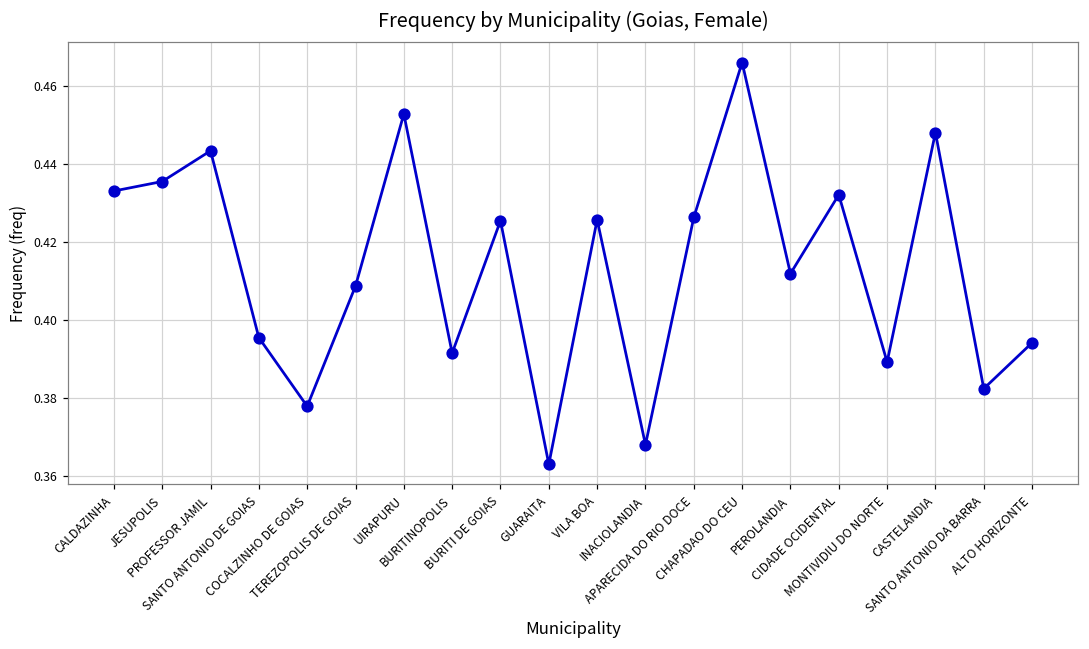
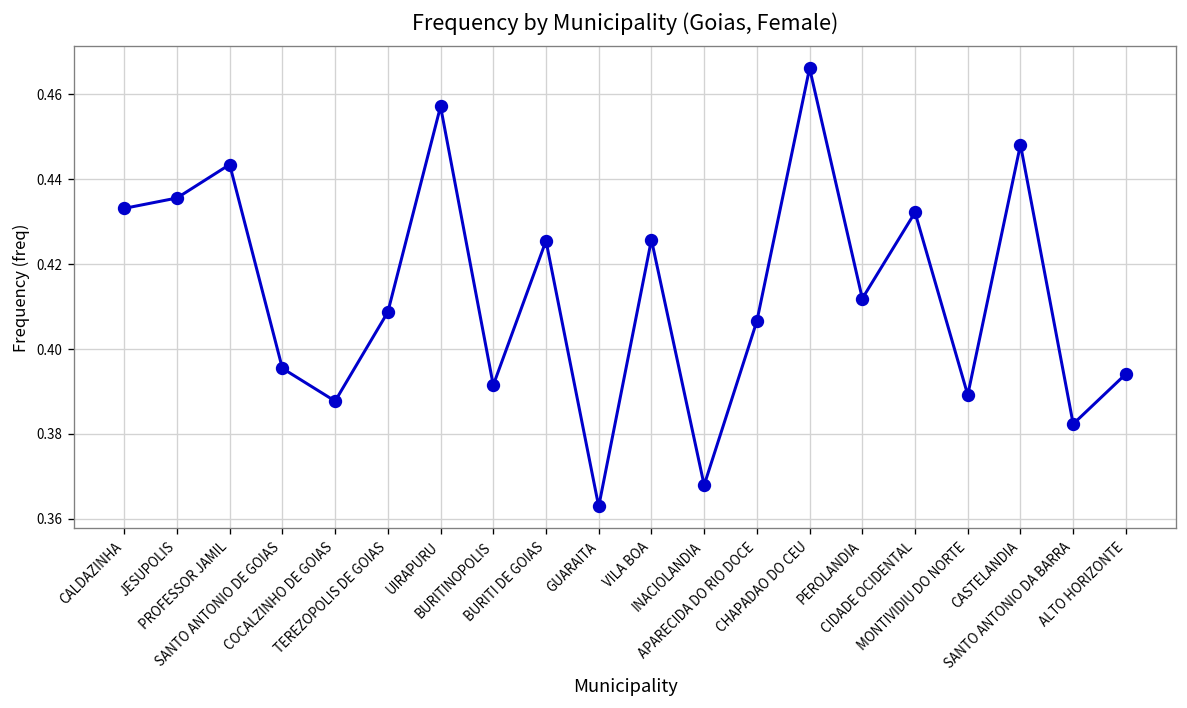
  {
    "CALDAZINHA": 0.433,
    "JESUPOLIS": 0.436,
    "PROFESSOR JAMIL": 0.443,
    "SANTO ANTONIO DE GOIAS": 0.395,
-   "COCALZINHO DE GOIAS": 0.378,
+   "COCALZINHO DE GOIAS": 0.388,
    "TEREZOPOLIS DE GOIAS": 0.409,
-   "UIRAPURU": 0.453,
+   "UIRAPURU": 0.457,
    "BURITINOPOLIS": 0.391,
    "BURITI DE GOIAS": 0.425,
    "GUARAITA": 0.363,
    "VILA BOA": 0.426,
    "INACIOLANDIA": 0.368,
-   "APARECIDA DO RIO DOCE": 0.426,
+   "APARECIDA DO RIO DOCE": 0.407,
    "CHAPADAO DO CEU": 0.466,
    "PEROLANDIA": 0.412,
    "CIDADE OCIDENTAL": 0.432,
    "MONTIVIDIU DO NORTE": 0.389,
    "CASTELANDIA": 0.448,
    "SANTO ANTONIO DA BARRA": 0.382,
    "ALTO HORIZONTE": 0.394
  }
